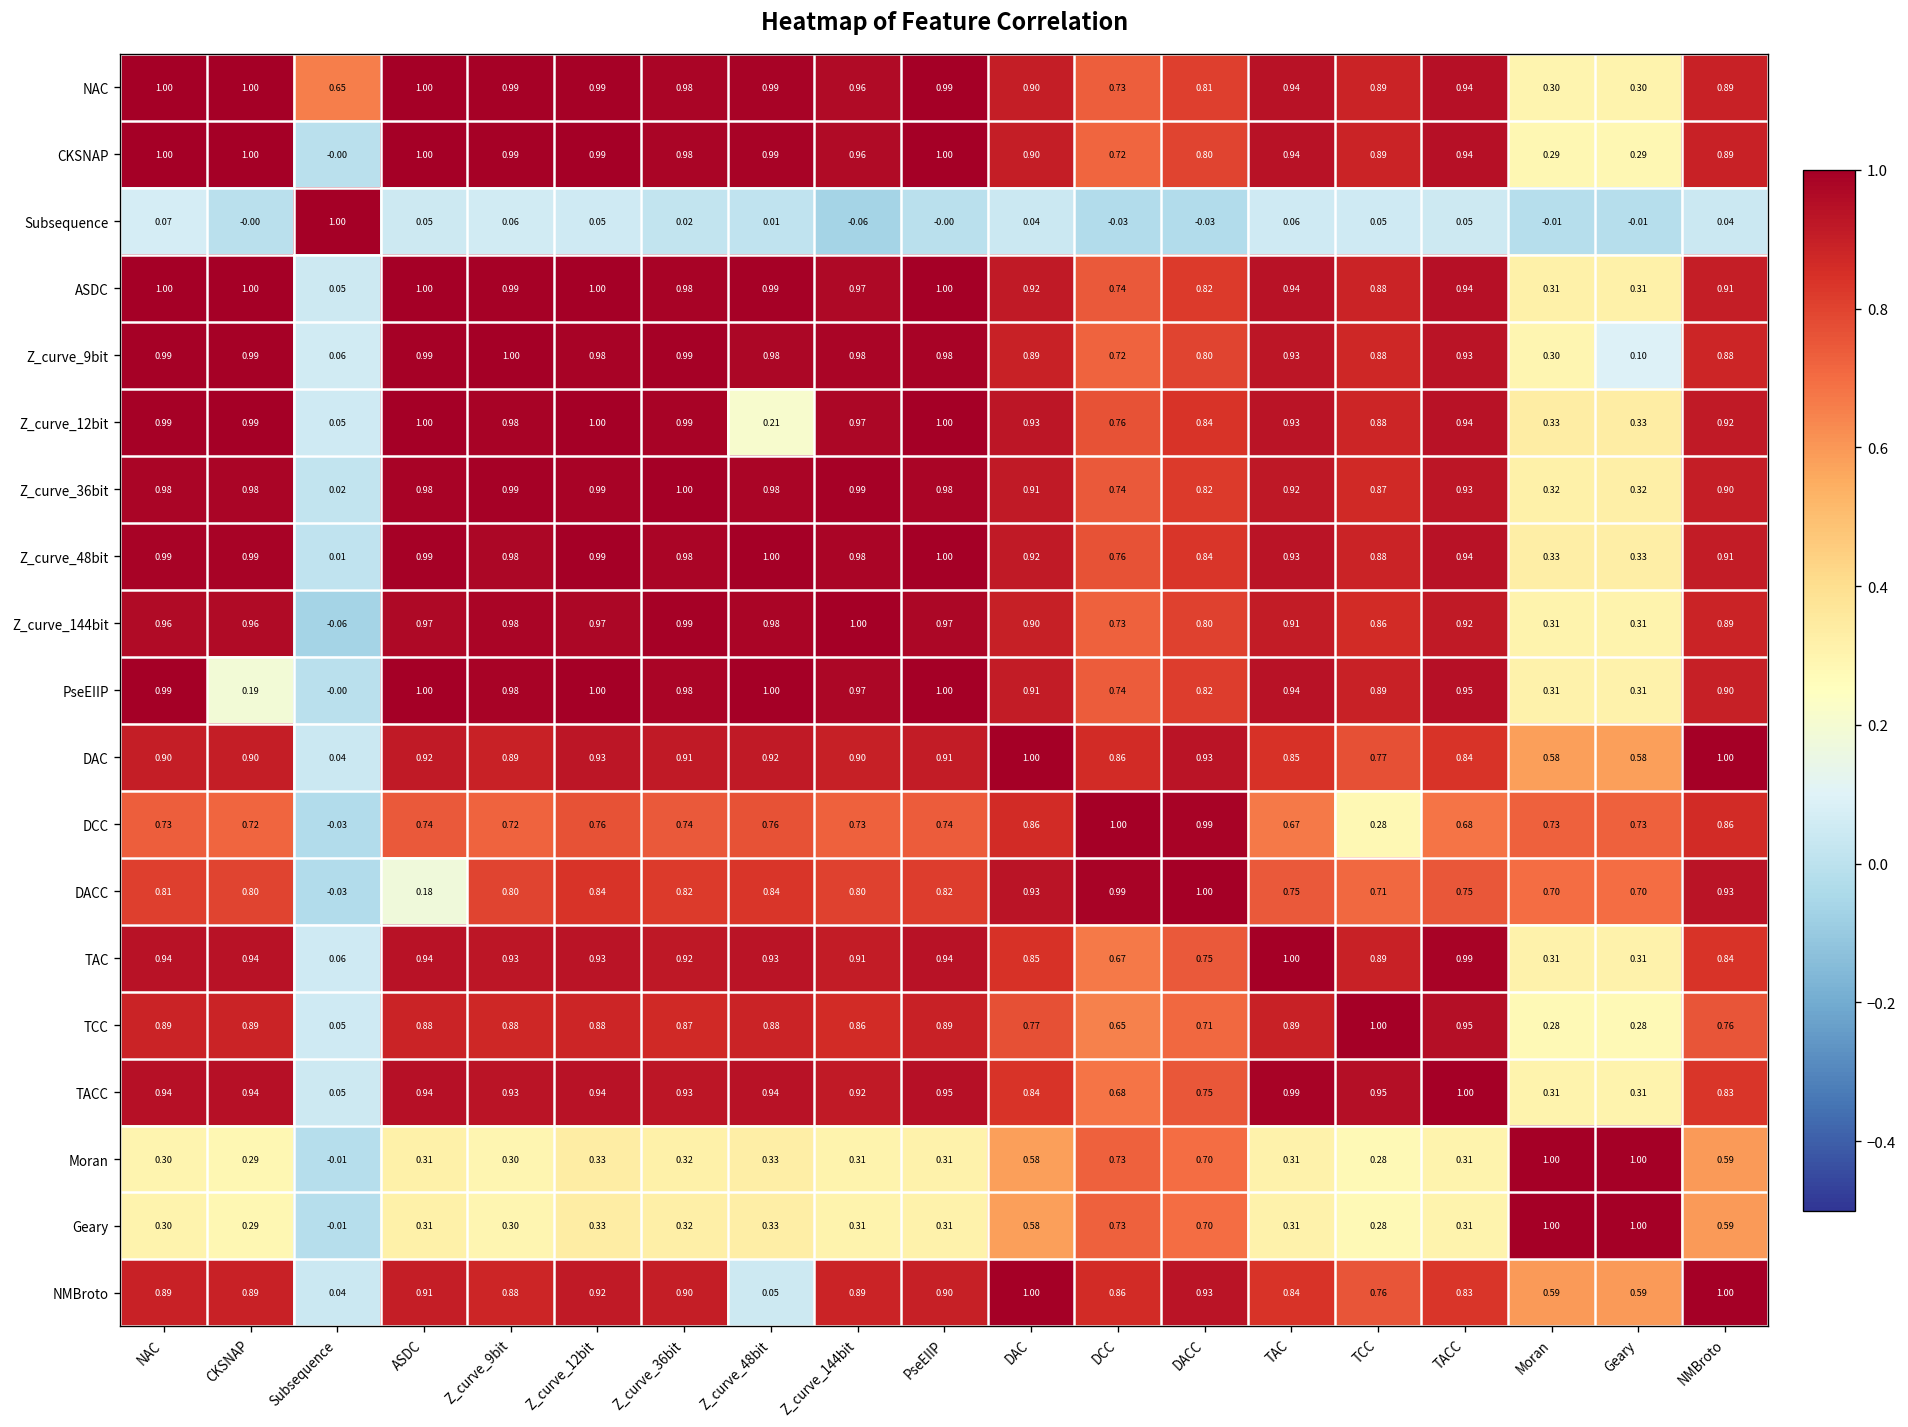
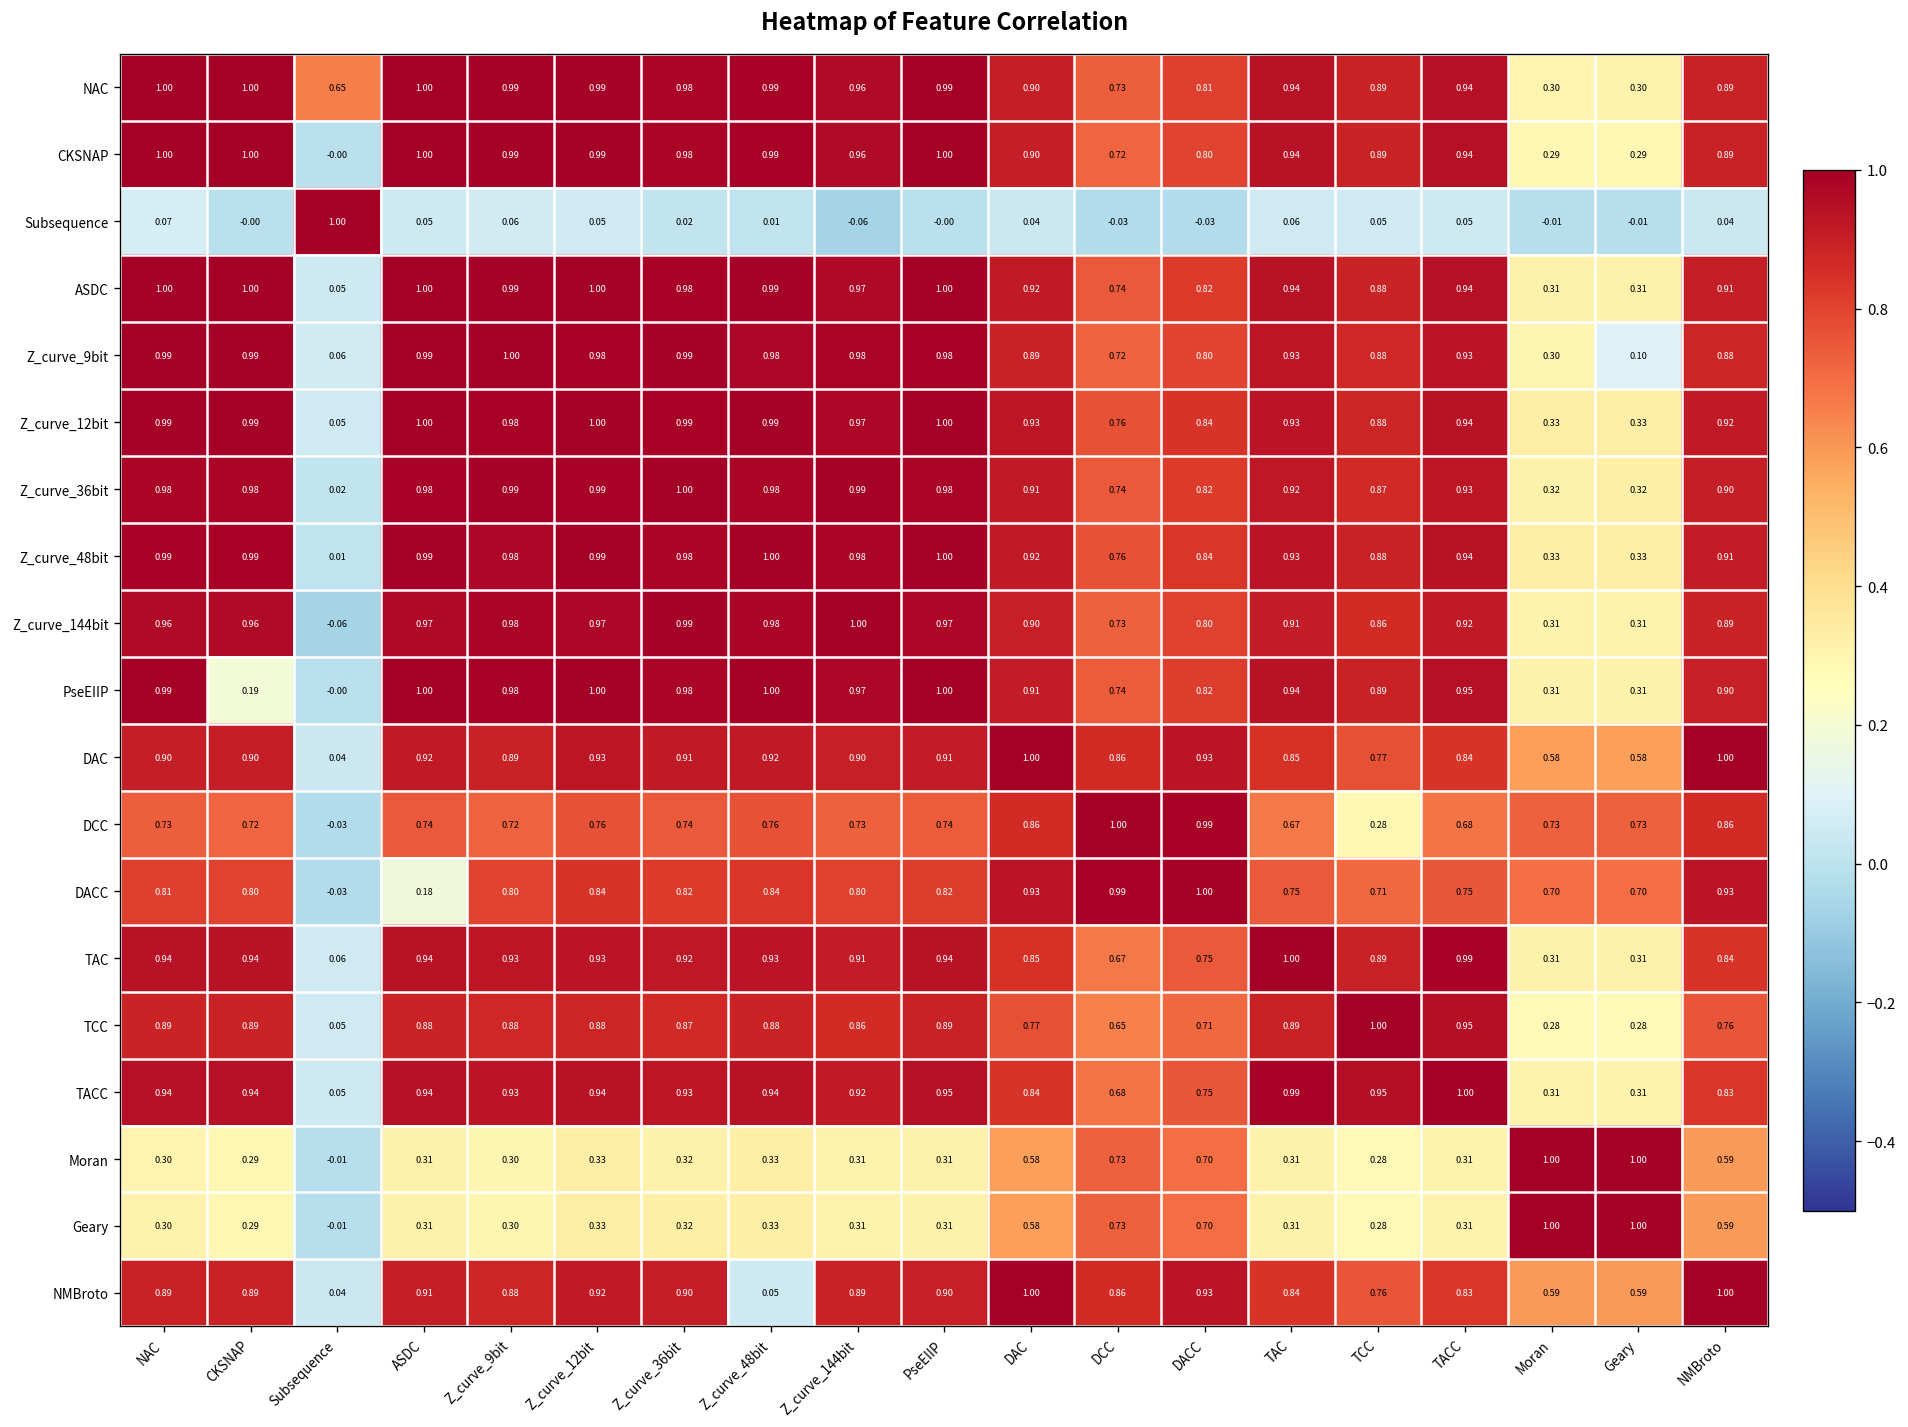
  {
    "Z_curve_12bit": {
      "NAC": 0.99,
      "CKSNAP": 0.99,
      "Subsequence": 0.05,
      "ASDC": 1.00,
      "Z_curve_9bit": 0.98,
      "Z_curve_12bit": 1.00,
      "Z_curve_36bit": 0.99,
-     "Z_curve_48bit": 0.21,
+     "Z_curve_48bit": 0.99,
      "Z_curve_144bit": 0.97,
      "PseEIIP": 1.00,
      "DAC": 0.93,
      "DCC": 0.76,
      "DACC": 0.84,
      "TAC": 0.93,
      "TCC": 0.88,
      "TACC": 0.94,
      "Moran": 0.33,
      "Geary": 0.33,
      "NMBroto": 0.92
    }
  }
